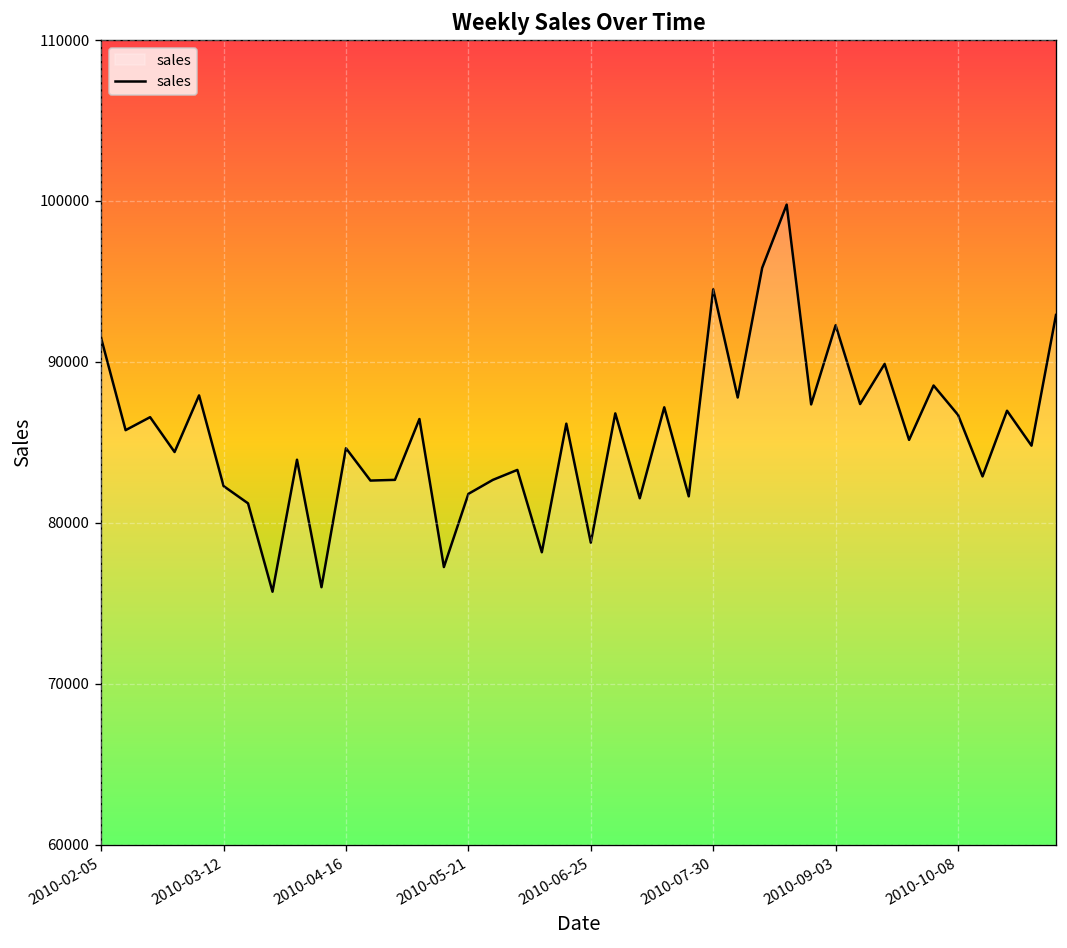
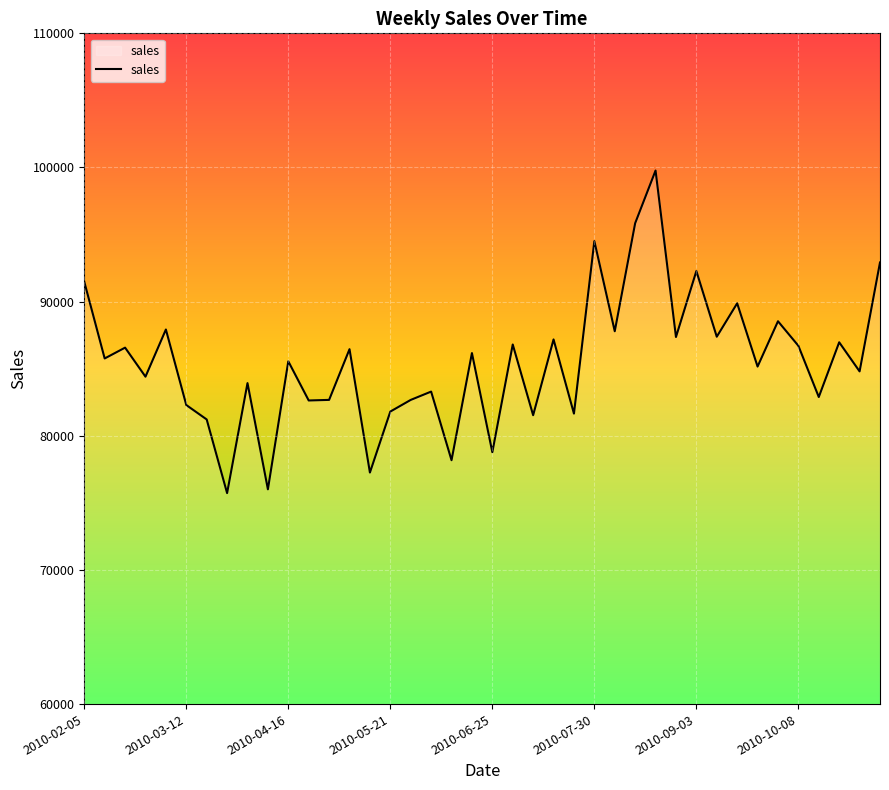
  {
    "2010-02-05": 91500,
    "2010-03-12": 82300,
-   "2010-04-16": 84600,
+   "2010-04-16": 85600,
    "2010-05-21": 81800,
    "2010-06-25": 78800,
    "2010-07-30": 94500,
    "2010-09-03": 92300,
    "2010-10-08": 86700
  }
